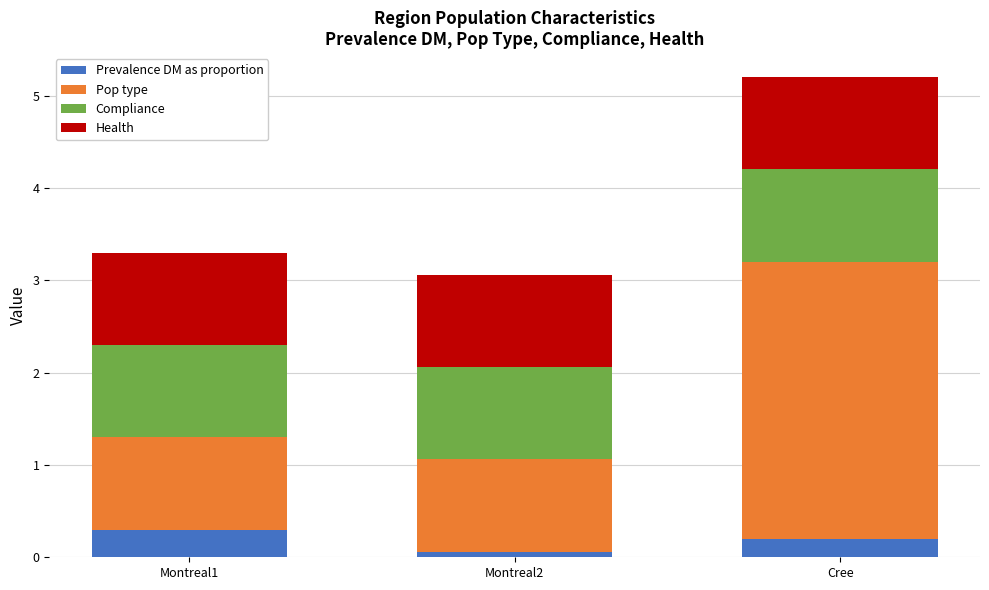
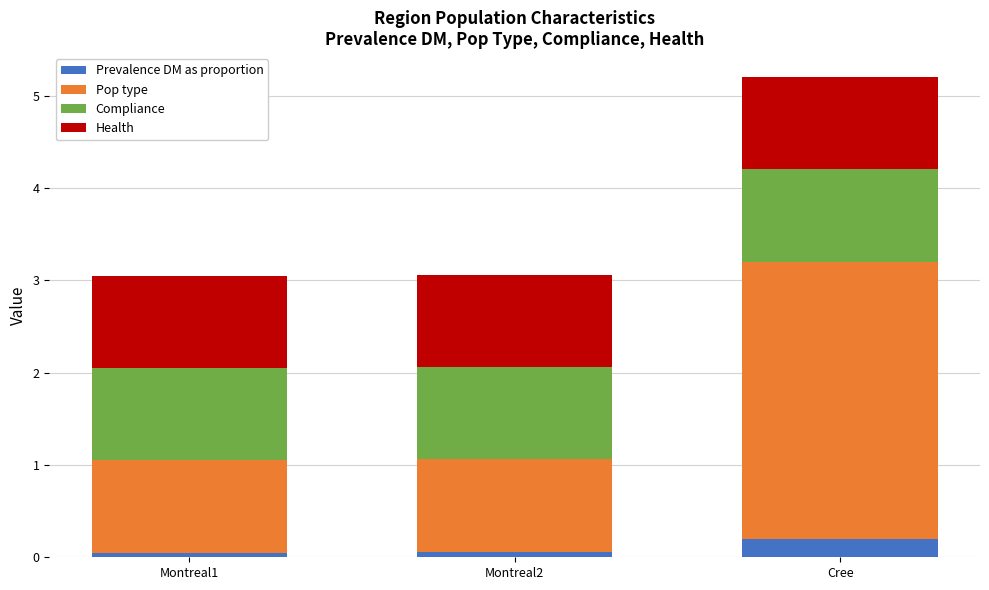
  {
    "Prevalence DM as proportion": {
-     "Montreal1": 0.3,
+     "Montreal1": 0.1,
      "Montreal2": 0.1,
      "Cree": 0.2
    },
    "Pop type": {
      "Montreal1": 1.0,
      "Montreal2": 1.0,
      "Cree": 3.0
    },
    "Compliance": {
      "Montreal1": 1.0,
      "Montreal2": 1.0,
      "Cree": 1.0
    },
    "Health": {
      "Montreal1": 1.0,
      "Montreal2": 1.0,
      "Cree": 1.0
    }
  }
